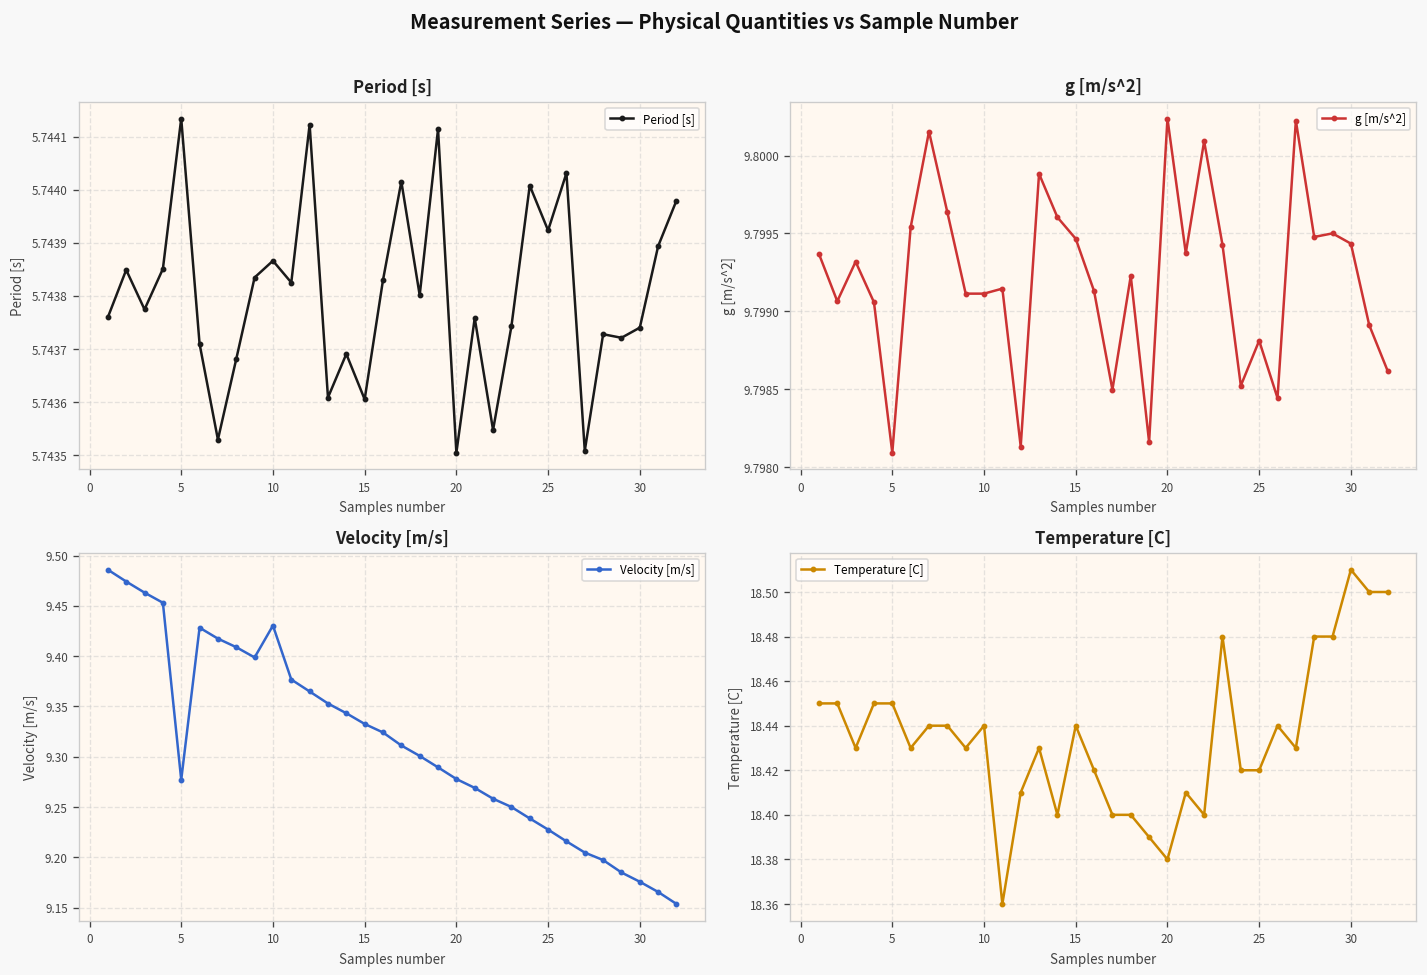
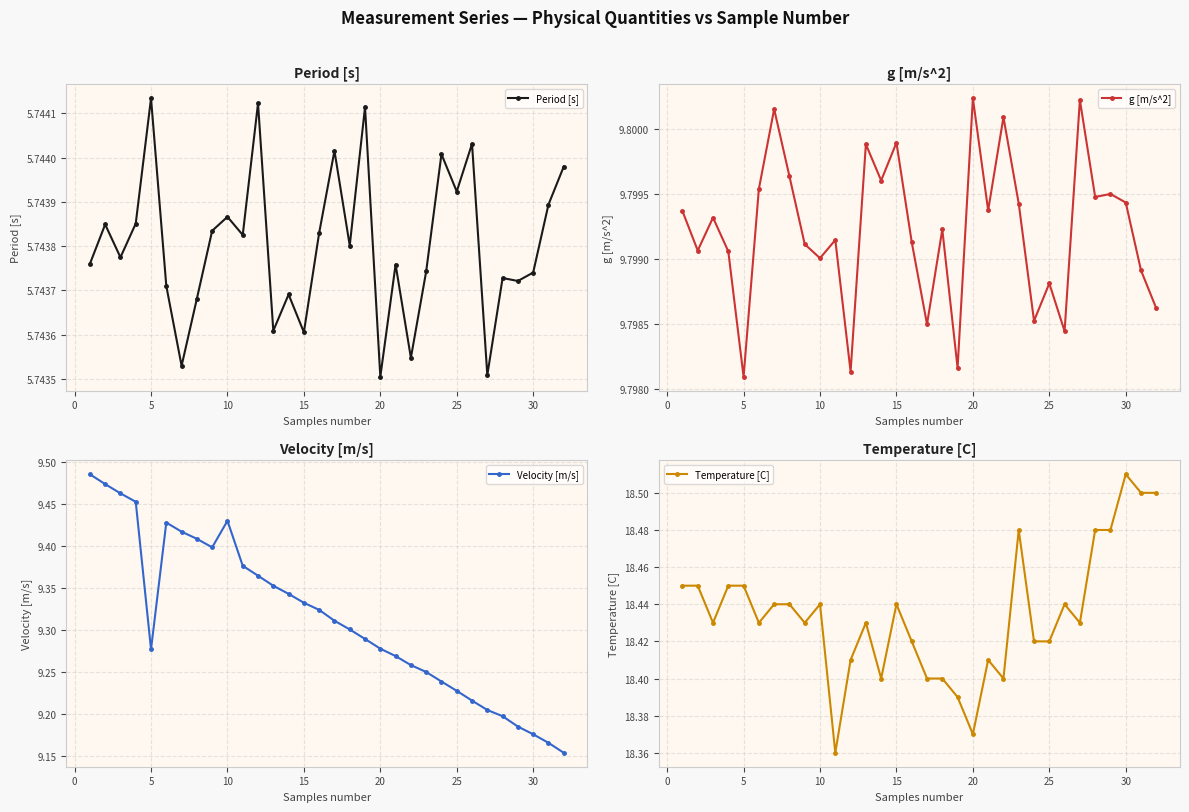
  {
    "Period [s]": {
      "5": 5.74413,
      "10": 5.74387,
      "15": 5.74361,
      "20": 5.74350,
      "25": 5.74392,
      "30": 5.74374
    },
    "g [m/s^2]": {
      "5": 9.79809,
-     "10": 9.79911,
-     "15": 9.79947,
+     "10": 9.79901,
+     "15": 9.79990,
      "20": 9.80024,
      "25": 9.79881,
      "30": 9.79943
    },
    "Velocity [m/s]": {
      "5": 9.28,
      "10": 9.43,
      "15": 9.33,
      "20": 9.28,
      "25": 9.23,
      "30": 9.18
    },
    "Temperature [C]": {
      "5": 18.45,
      "10": 18.44,
      "15": 18.44,
-     "20": 18.38,
+     "20": 18.37,
      "25": 18.42,
      "30": 18.51
    }
  }
